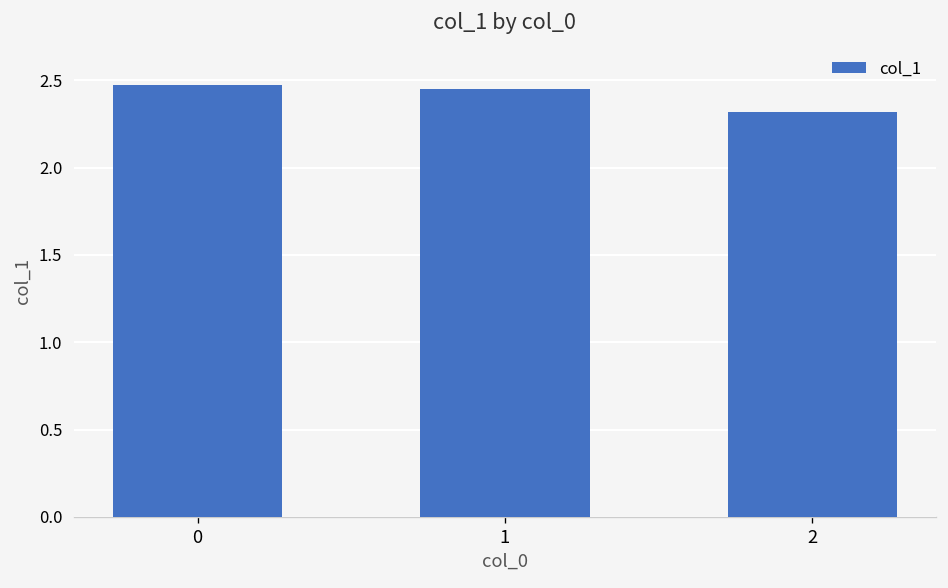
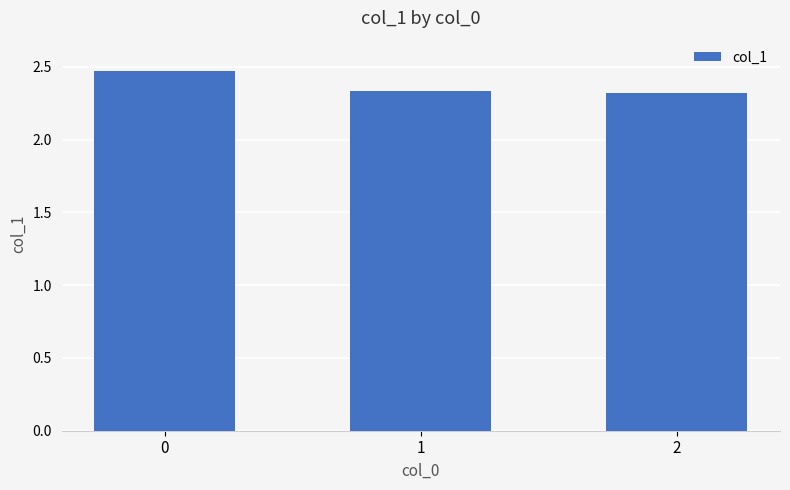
  {
    "0": 2.47,
-   "1": 2.45,
+   "1": 2.34,
    "2": 2.32
  }
